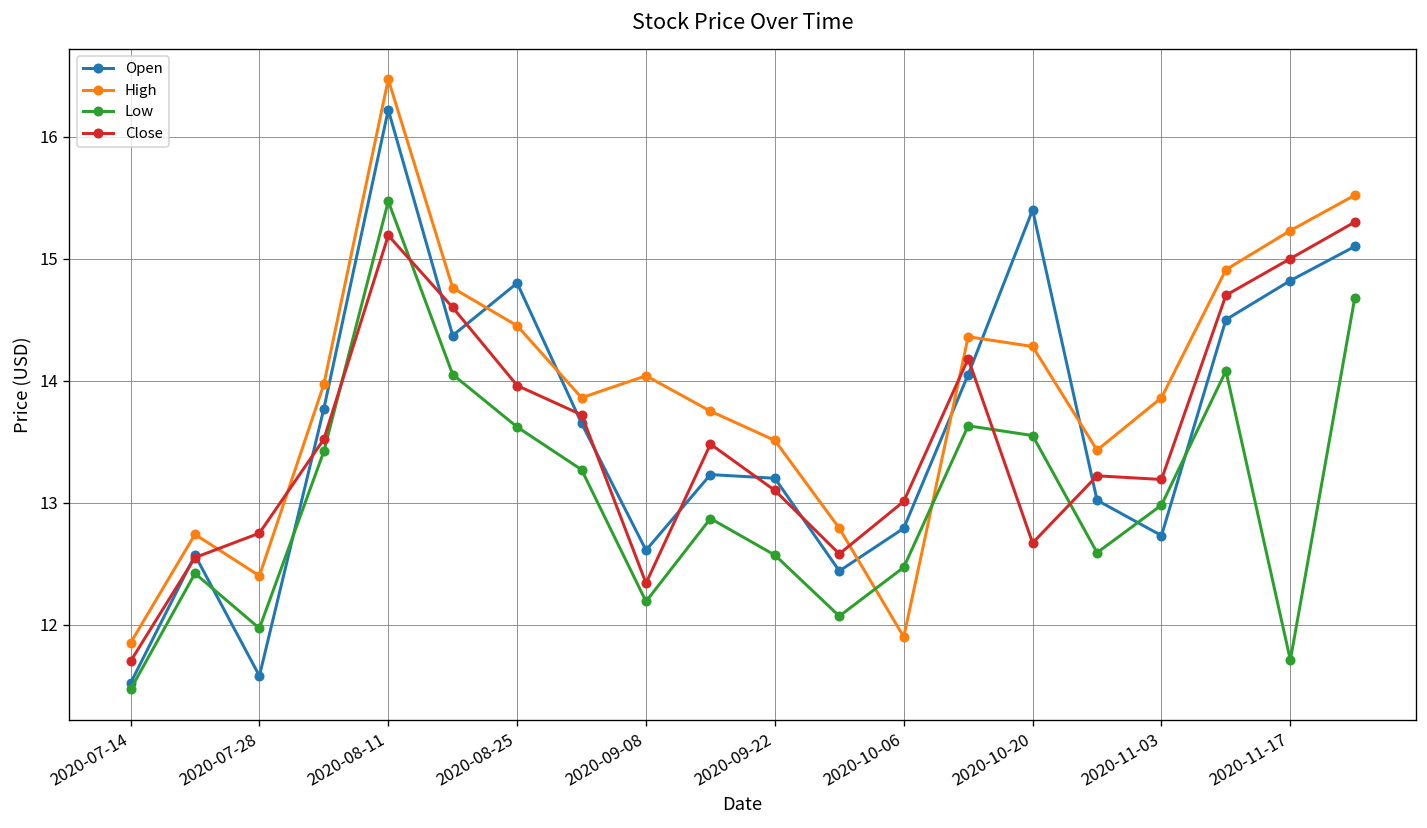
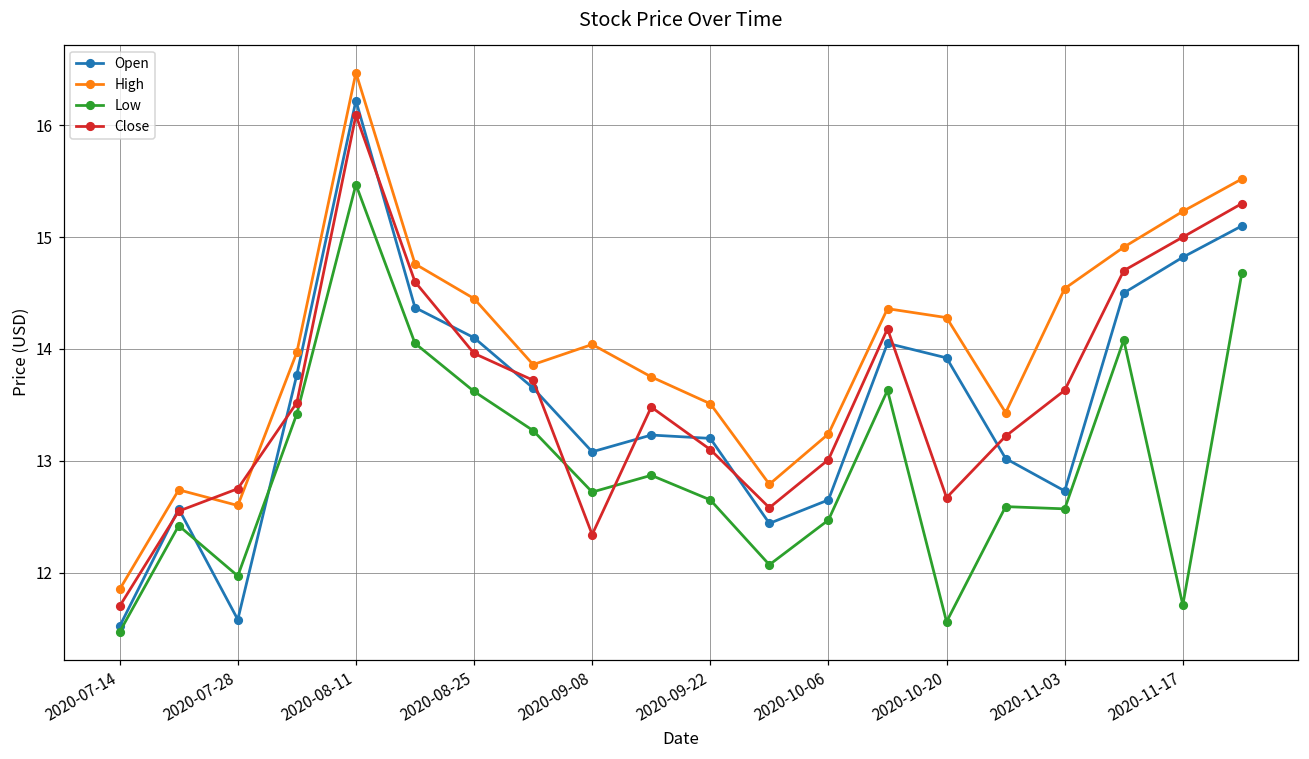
  {
    "Open": {
      "2020-07-14": 11.52,
      "2020-07-28": 11.58,
      "2020-08-11": 16.22,
-     "2020-08-25": 14.8,
-     "2020-09-08": 12.61,
+     "2020-08-25": 14.1,
+     "2020-09-08": 13.08,
      "2020-09-22": 13.20,
-     "2020-10-06": 12.79,
-     "2020-10-20": 15.40,
+     "2020-10-06": 12.65,
+     "2020-10-20": 13.92,
      "2020-11-03": 12.73,
      "2020-11-17": 14.82
    },
    "High": {
      "2020-07-14": 11.85,
-     "2020-07-28": 12.4,
+     "2020-07-28": 12.6,
      "2020-08-11": 16.47,
      "2020-08-25": 14.45,
      "2020-09-08": 14.04,
      "2020-09-22": 13.51,
-     "2020-10-06": 11.90,
+     "2020-10-06": 13.24,
      "2020-10-20": 14.28,
-     "2020-11-03": 13.86,
+     "2020-11-03": 14.54,
      "2020-11-17": 15.23
    },
    "Low": {
      "2020-07-14": 11.47,
      "2020-07-28": 11.97,
      "2020-08-11": 15.47,
      "2020-08-25": 13.62,
-     "2020-09-08": 12.19,
-     "2020-09-22": 12.57,
+     "2020-09-08": 12.72,
+     "2020-09-22": 12.65,
      "2020-10-06": 12.47,
-     "2020-10-20": 13.55,
-     "2020-11-03": 12.98,
+     "2020-10-20": 11.56,
+     "2020-11-03": 12.57,
      "2020-11-17": 11.71
    },
    "Close": {
      "2020-07-14": 11.70,
      "2020-07-28": 12.75,
-     "2020-08-11": 15.19,
+     "2020-08-11": 16.09,
      "2020-08-25": 13.96,
      "2020-09-08": 12.34,
      "2020-09-22": 13.10,
      "2020-10-06": 13.01,
      "2020-10-20": 12.67,
-     "2020-11-03": 13.19,
+     "2020-11-03": 13.63,
      "2020-11-17": 15.00
    }
  }
